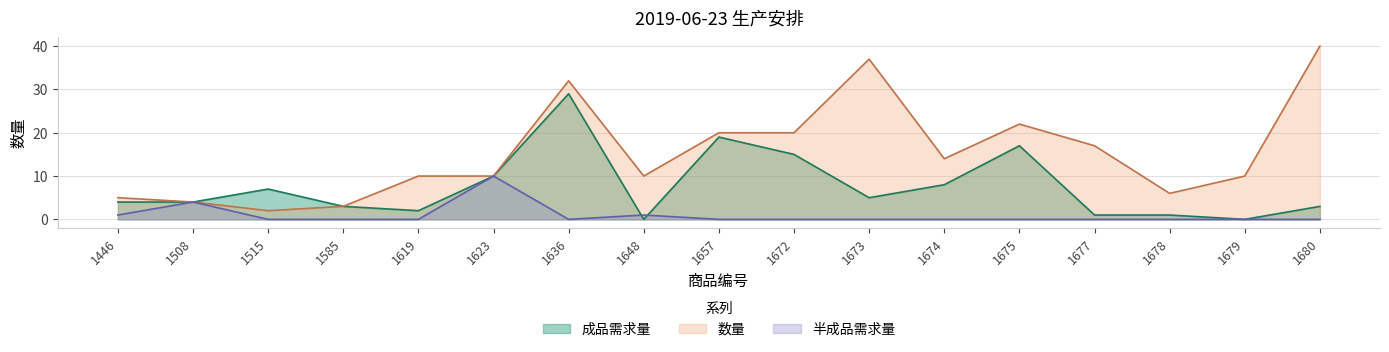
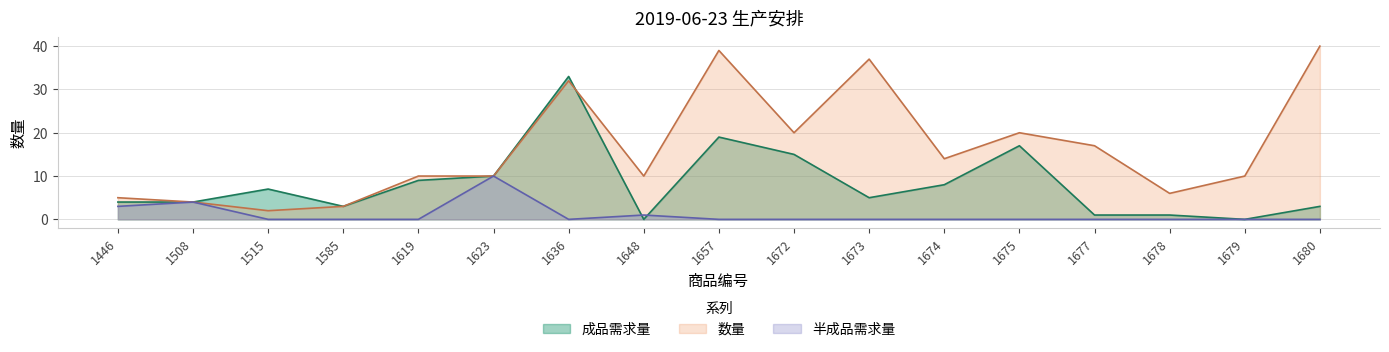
  {
    "成品需求量": {
      "1446": 4,
      "1515": 7,
-     "1619": 2,
-     "1636": 29,
+     "1619": 9,
+     "1636": 33,
      "1648": 0,
      "1657": 19,
      "1672": 15,
      "1673": 5,
      "1674": 8,
      "1675": 17,
      "1677": 1,
      "1678": 1,
      "1680": 3
    },
    "数量": {
      "1446": 5,
      "1515": 2,
      "1619": 10,
      "1636": 32,
      "1648": 10,
-     "1657": 20,
+     "1657": 39,
      "1672": 20,
      "1673": 37,
      "1674": 14,
-     "1675": 22,
+     "1675": 20,
      "1677": 17,
      "1678": 6,
      "1679": 10,
      "1680": 40
    },
    "半成品需求量": {
-     "1446": 1,
+     "1446": 3,
      "1515": 0,
      "1585": 0,
      "1619": 0,
      "1636": 0,
      "1648": 1,
      "1657": 0,
      "1672": 0,
      "1673": 0,
      "1674": 0,
      "1675": 0,
      "1677": 0,
      "1678": 0,
      "1680": 0
    }
  }
